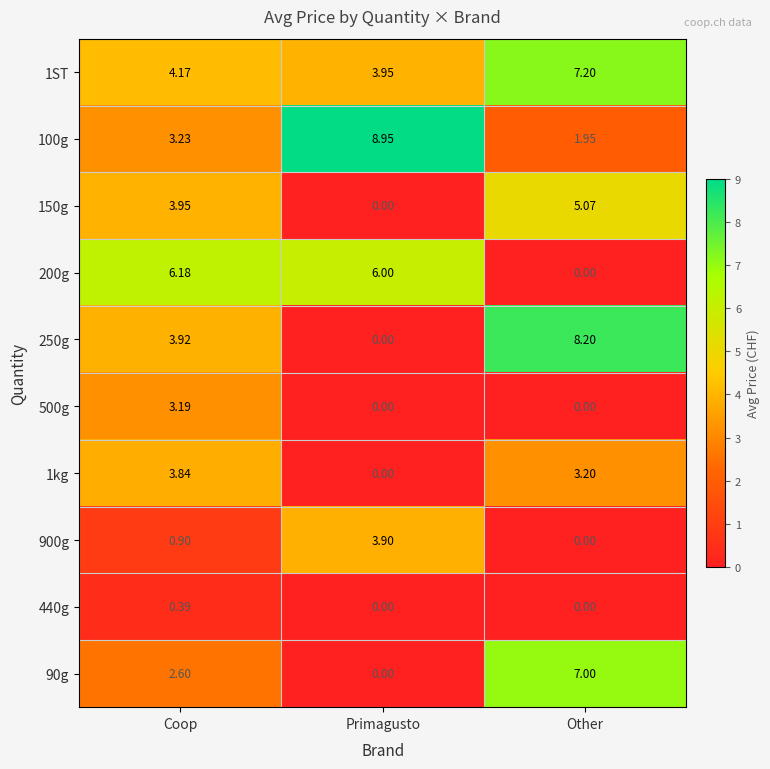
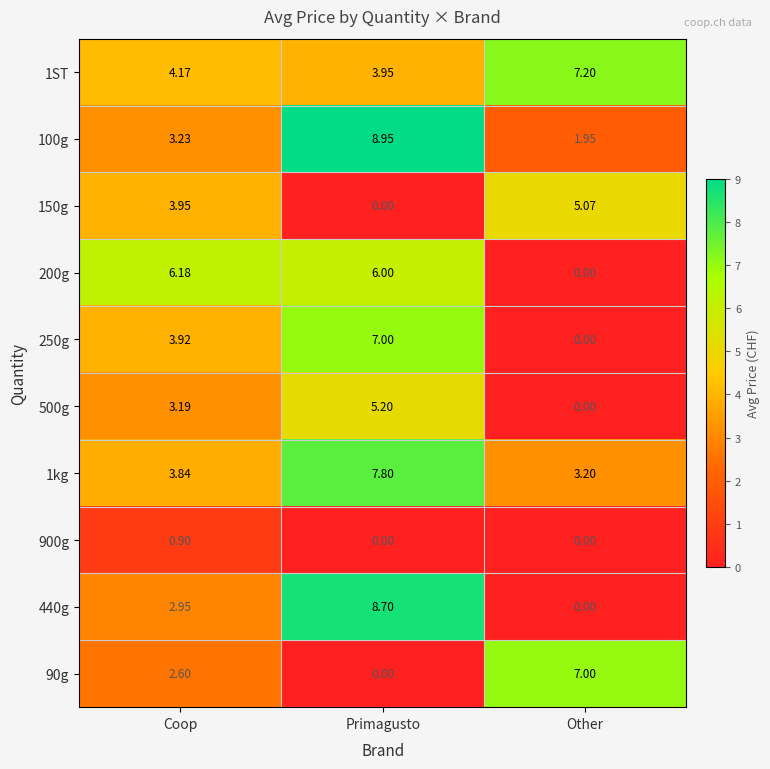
  {
    "1ST": {
      "Coop": 4.17,
      "Primagusto": 3.95,
      "Other": 7.20
    },
    "100g": {
      "Coop": 3.23,
      "Primagusto": 8.95,
      "Other": 1.95
    },
    "150g": {
      "Coop": 3.95,
      "Primagusto": 0.00,
      "Other": 5.07
    },
    "200g": {
      "Coop": 6.18,
      "Primagusto": 6.00,
      "Other": 0.00
    },
    "250g": {
      "Coop": 3.92,
-     "Primagusto": 0.00,
-     "Other": 8.20
+     "Primagusto": 7.00,
+     "Other": 0.00
    },
    "500g": {
      "Coop": 3.19,
-     "Primagusto": 0.00,
+     "Primagusto": 5.20,
      "Other": 0.00
    },
    "1kg": {
      "Coop": 3.84,
-     "Primagusto": 0.00,
+     "Primagusto": 7.80,
      "Other": 3.20
    },
    "900g": {
      "Coop": 0.90,
-     "Primagusto": 3.90,
+     "Primagusto": 0.00,
      "Other": 0.00
    },
    "440g": {
-     "Coop": 0.39,
-     "Primagusto": 0.00,
+     "Coop": 2.95,
+     "Primagusto": 8.70,
      "Other": 0.00
    },
    "90g": {
      "Coop": 2.60,
      "Primagusto": 0.00,
      "Other": 7.00
    }
  }
